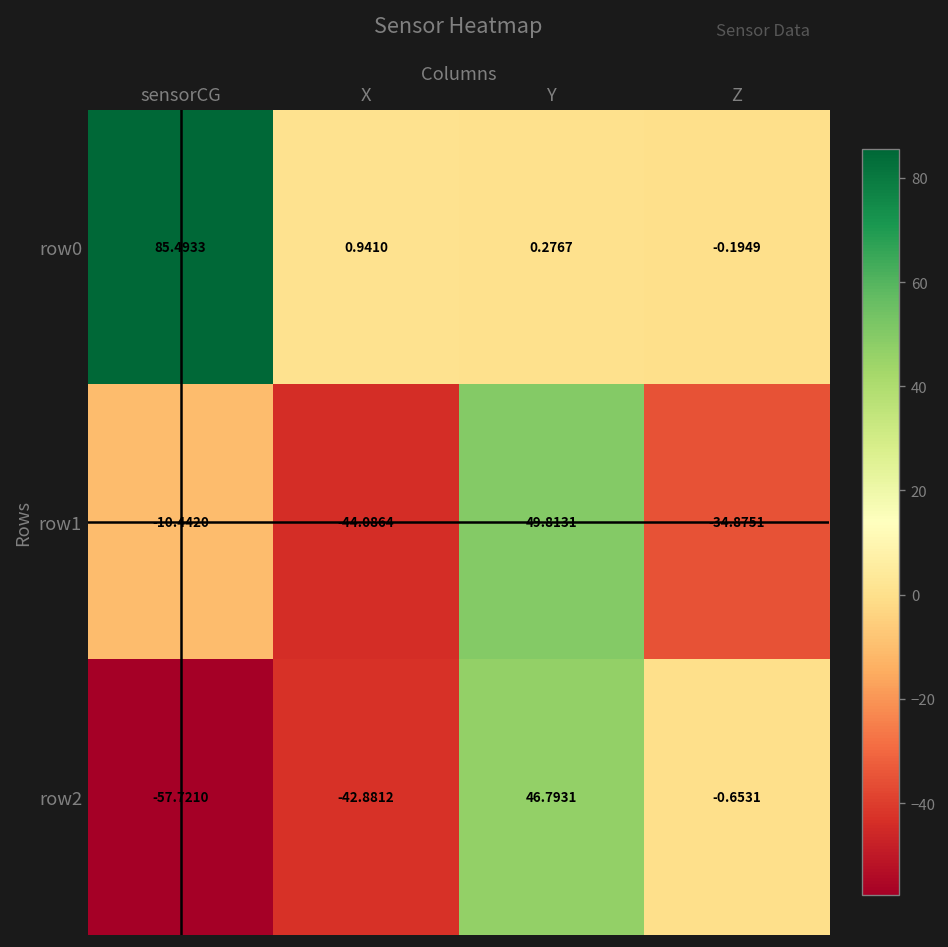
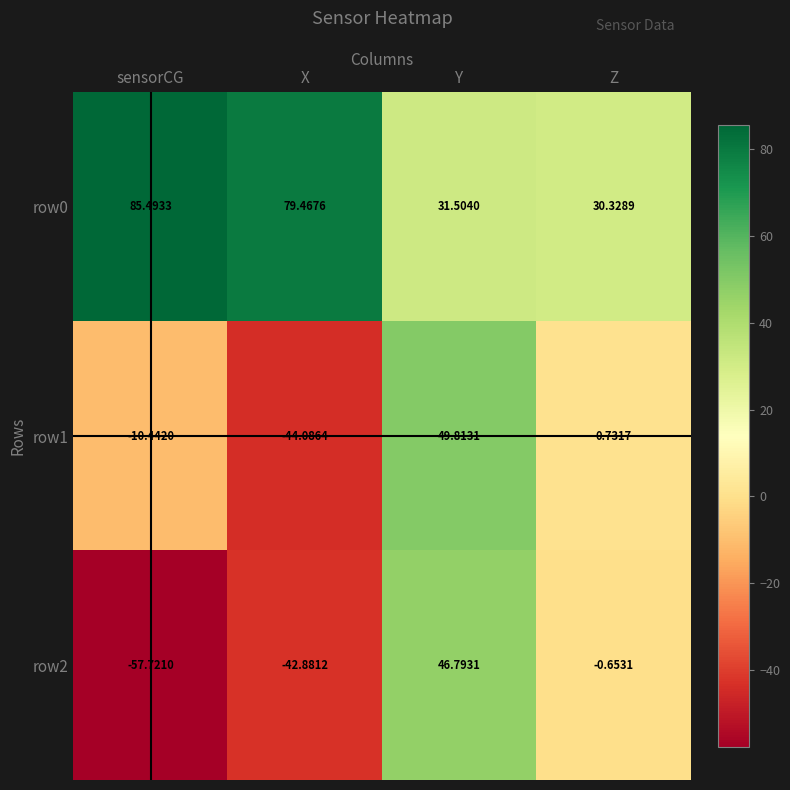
  {
    "row0": {
      "sensorCG": 85.4933,
-     "X": 0.9410,
-     "Y": 0.2767,
-     "Z": -0.1949
+     "X": 79.4676,
+     "Y": 31.5040,
+     "Z": 30.3289
    },
    "row1": {
      "sensorCG": -10.4420,
      "X": -44.0864,
      "Y": 49.8131,
-     "Z": -34.8751
+     "Z": 0.7317
    },
    "row2": {
      "sensorCG": -57.7210,
      "X": -42.8812,
      "Y": 46.7931,
      "Z": -0.6531
    }
  }
